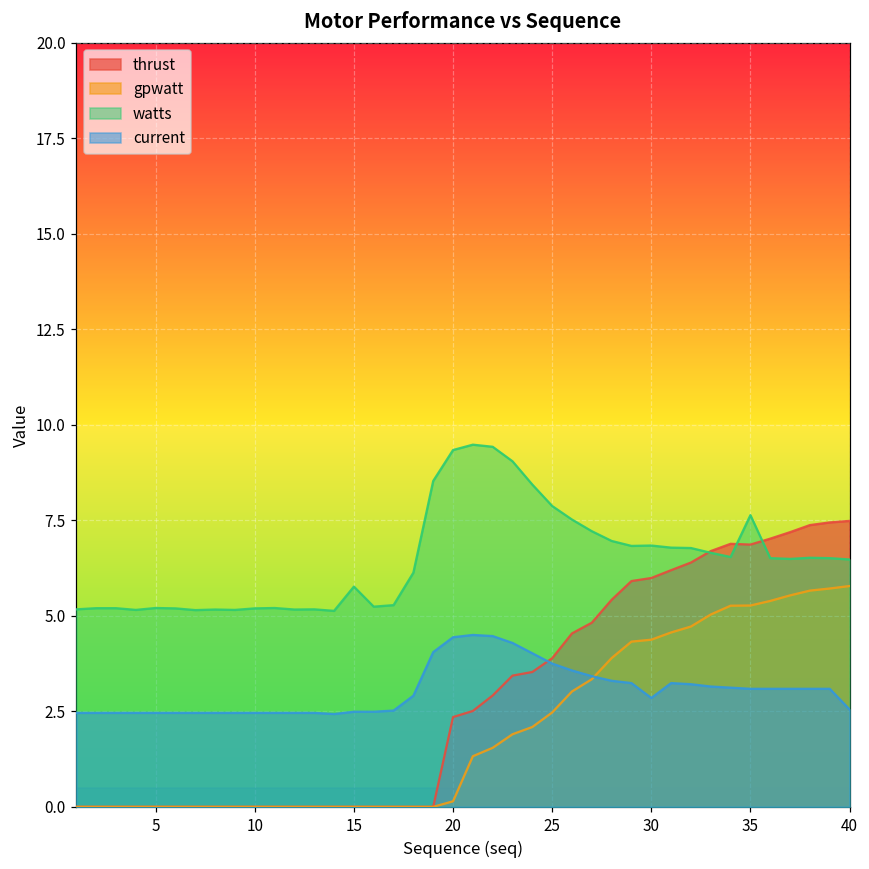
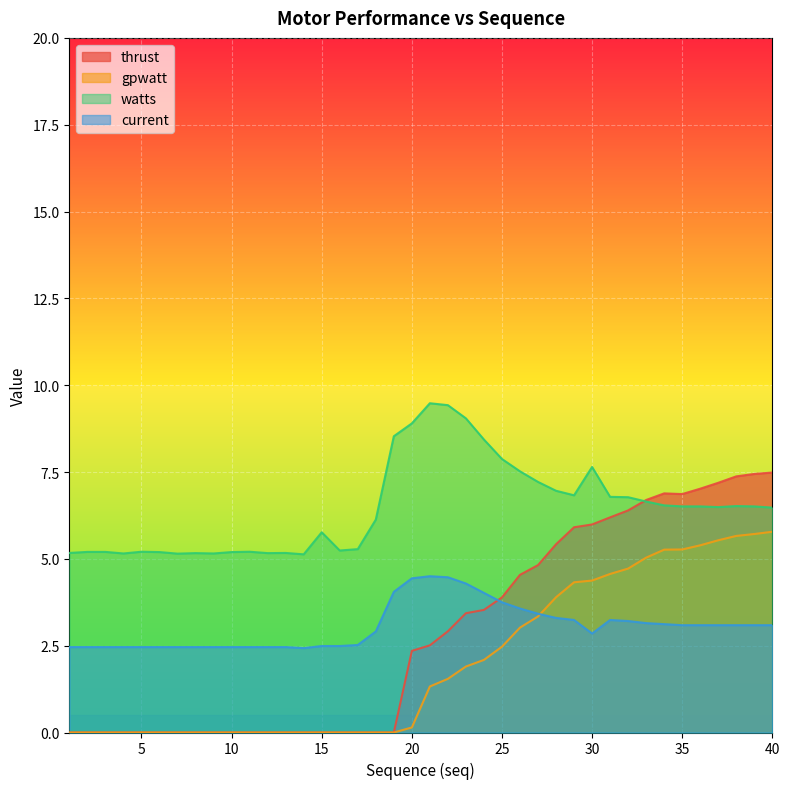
  {
    "thrust": {
      "20": 2.4,
      "25": 3.9,
      "30": 6.0,
      "35": 6.9,
      "40": 7.5
    },
    "gpwatt": {
      "25": 2.5,
      "30": 4.4,
      "35": 5.3,
      "40": 5.8
    },
    "watts": {
      "5": 5.2,
      "10": 5.2,
      "15": 5.8,
-     "20": 9.3,
+     "20": 8.9,
      "25": 7.9,
-     "30": 6.8,
-     "35": 7.6,
+     "30": 7.6,
+     "35": 6.5,
      "40": 6.5
    },
    "current": {
      "5": 2.5,
      "10": 2.5,
      "15": 2.5,
      "20": 4.4,
      "25": 3.8,
      "30": 2.8,
      "35": 3.1,
-     "40": 2.6
+     "40": 3.1
    }
  }
